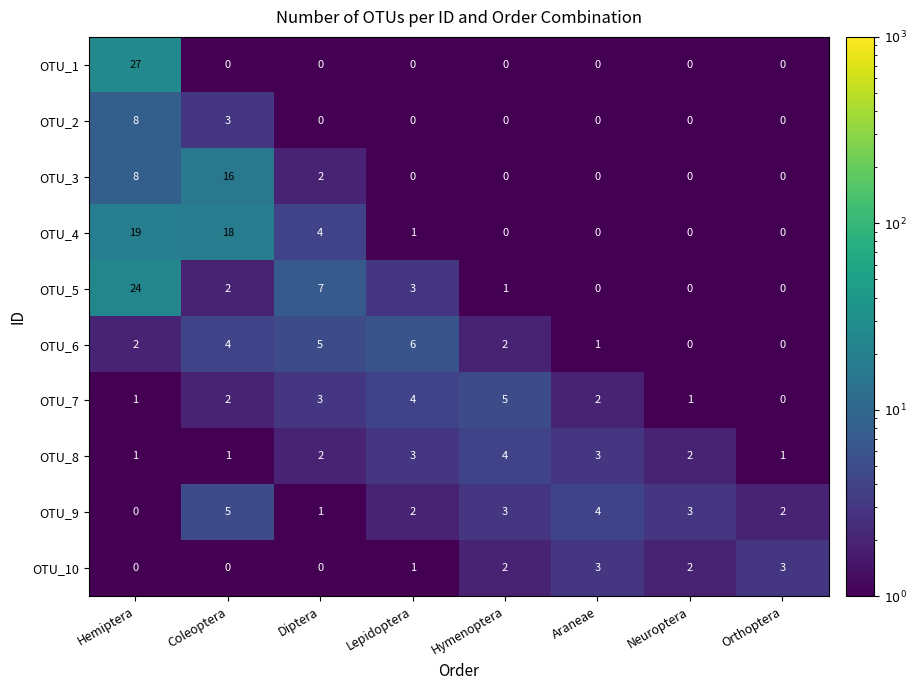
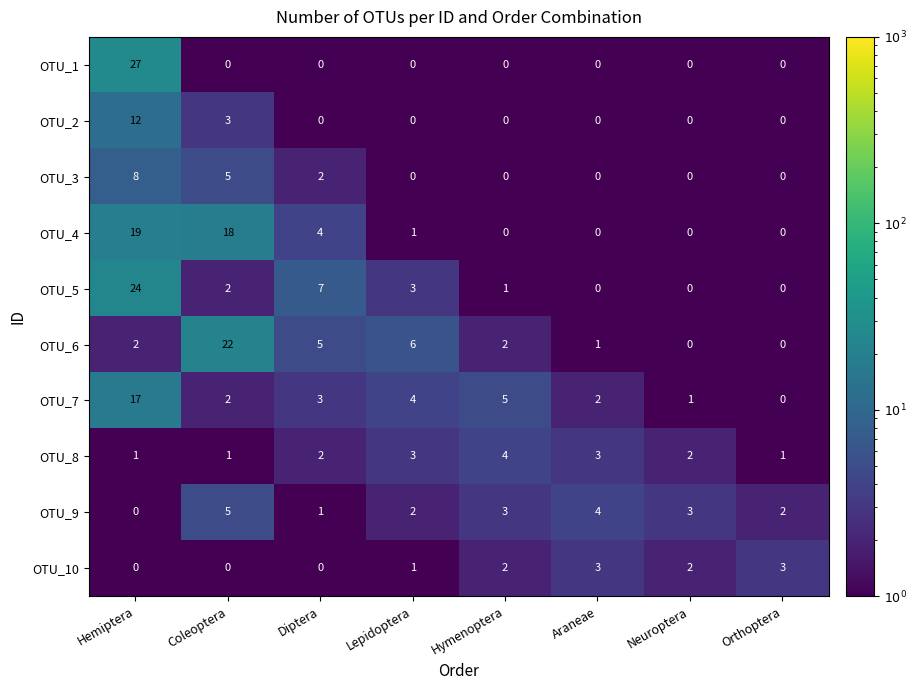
  {
    "OTU_1": {
      "Hemiptera": 27,
      "Coleoptera": 0,
      "Diptera": 0,
      "Lepidoptera": 0,
      "Hymenoptera": 0,
      "Araneae": 0,
      "Neuroptera": 0,
      "Orthoptera": 0
    },
    "OTU_2": {
-     "Hemiptera": 8,
+     "Hemiptera": 12,
      "Coleoptera": 3,
      "Diptera": 0,
      "Lepidoptera": 0,
      "Hymenoptera": 0,
      "Araneae": 0,
      "Neuroptera": 0,
      "Orthoptera": 0
    },
    "OTU_3": {
      "Hemiptera": 8,
-     "Coleoptera": 16,
+     "Coleoptera": 5,
      "Diptera": 2,
      "Lepidoptera": 0,
      "Hymenoptera": 0,
      "Araneae": 0,
      "Neuroptera": 0,
      "Orthoptera": 0
    },
    "OTU_4": {
      "Hemiptera": 19,
      "Coleoptera": 18,
      "Diptera": 4,
      "Lepidoptera": 1,
      "Hymenoptera": 0,
      "Araneae": 0,
      "Neuroptera": 0,
      "Orthoptera": 0
    },
    "OTU_5": {
      "Hemiptera": 24,
      "Coleoptera": 2,
      "Diptera": 7,
      "Lepidoptera": 3,
      "Hymenoptera": 1,
      "Araneae": 0,
      "Neuroptera": 0,
      "Orthoptera": 0
    },
    "OTU_6": {
      "Hemiptera": 2,
-     "Coleoptera": 4,
+     "Coleoptera": 22,
      "Diptera": 5,
      "Lepidoptera": 6,
      "Hymenoptera": 2,
      "Araneae": 1,
      "Neuroptera": 0,
      "Orthoptera": 0
    },
    "OTU_7": {
-     "Hemiptera": 1,
+     "Hemiptera": 17,
      "Coleoptera": 2,
      "Diptera": 3,
      "Lepidoptera": 4,
      "Hymenoptera": 5,
      "Araneae": 2,
      "Neuroptera": 1,
      "Orthoptera": 0
    },
    "OTU_8": {
      "Hemiptera": 1,
      "Coleoptera": 1,
      "Diptera": 2,
      "Lepidoptera": 3,
      "Hymenoptera": 4,
      "Araneae": 3,
      "Neuroptera": 2,
      "Orthoptera": 1
    },
    "OTU_9": {
      "Hemiptera": 0,
      "Coleoptera": 5,
      "Diptera": 1,
      "Lepidoptera": 2,
      "Hymenoptera": 3,
      "Araneae": 4,
      "Neuroptera": 3,
      "Orthoptera": 2
    },
    "OTU_10": {
      "Hemiptera": 0,
      "Coleoptera": 0,
      "Diptera": 0,
      "Lepidoptera": 1,
      "Hymenoptera": 2,
      "Araneae": 3,
      "Neuroptera": 2,
      "Orthoptera": 3
    }
  }
